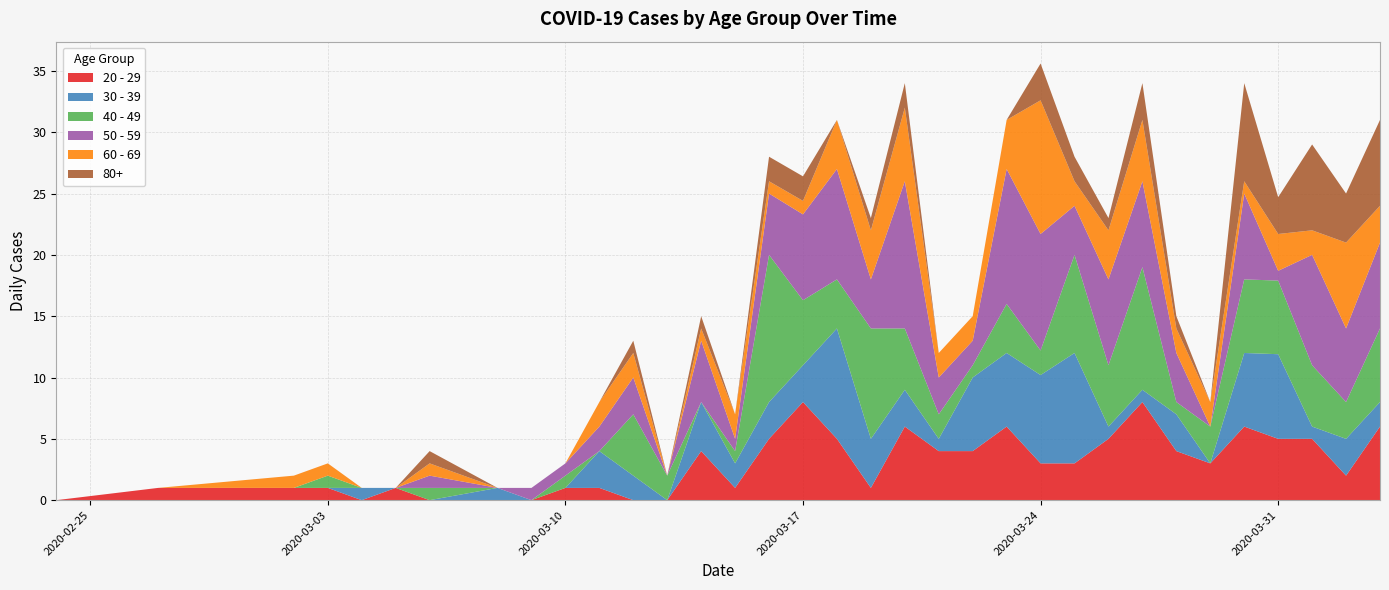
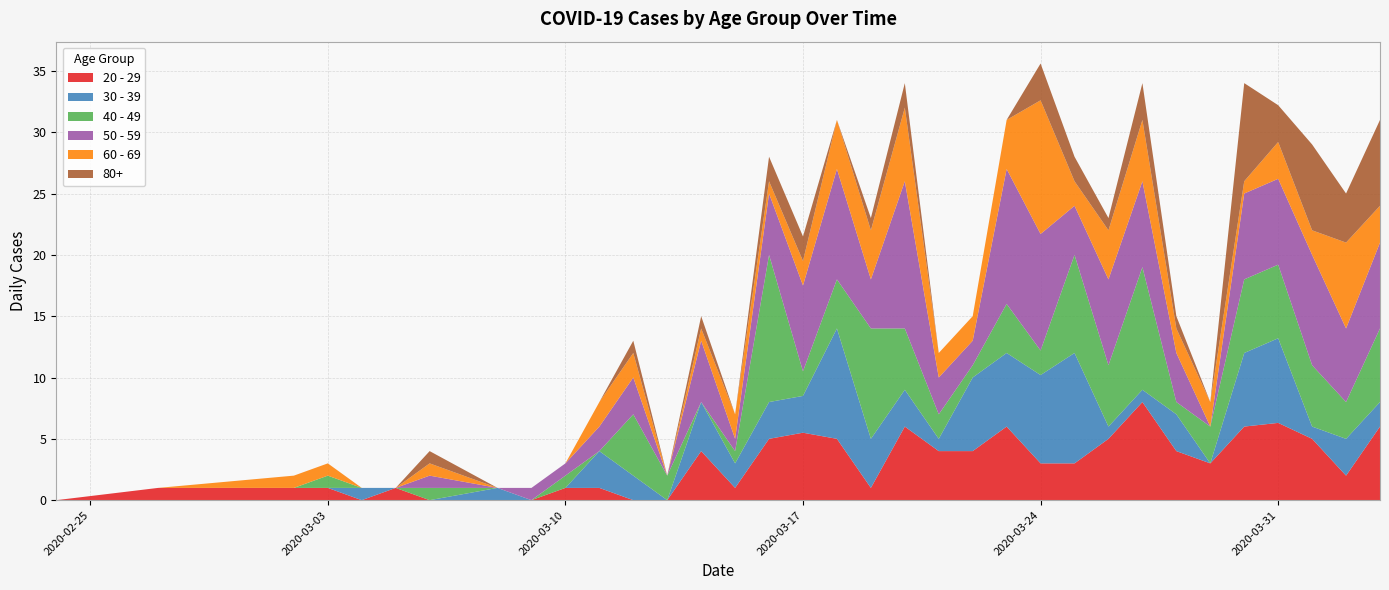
  {
    "20 - 29": {
-     "2020-03-17": 8.0,
+     "2020-03-17": 5.5,
      "2020-03-24": 3.0,
-     "2020-03-31": 5.0
+     "2020-03-31": 6.3
    },
    "30 - 39": {
      "2020-03-17": 3.0,
      "2020-03-24": 7.2,
      "2020-03-31": 6.9
    },
    "40 - 49": {
      "2020-03-10": 1.0,
-     "2020-03-17": 5.3,
+     "2020-03-17": 2.0,
      "2020-03-24": 2.0,
      "2020-03-31": 6.0
    },
    "50 - 59": {
      "2020-03-17": 7.0,
      "2020-03-24": 9.5,
-     "2020-03-31": 0.8
+     "2020-03-31": 7.0
    },
    "60 - 69": {
-     "2020-03-17": 1.1,
+     "2020-03-17": 2.0,
      "2020-03-24": 10.9,
      "2020-03-31": 3.0
    },
    "80+": {
      "2020-03-17": 2.0,
      "2020-03-24": 3.0,
      "2020-03-31": 3.0
    }
  }
